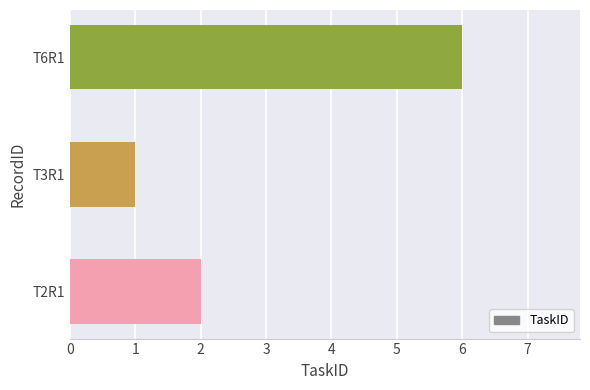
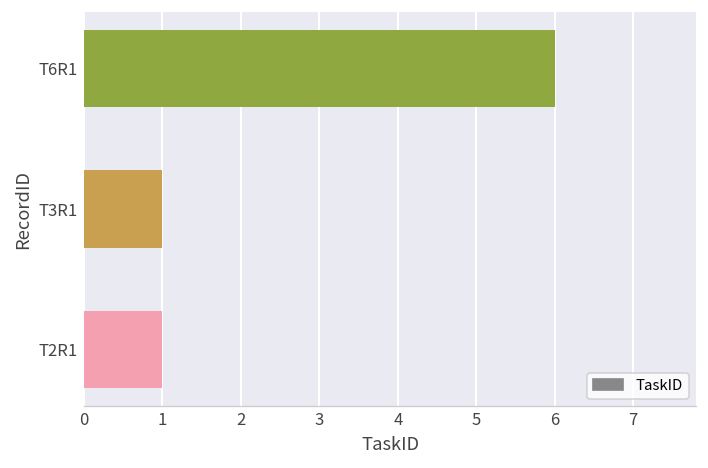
  {
    "T6R1": 6,
    "T3R1": 1,
-   "T2R1": 2
+   "T2R1": 1
  }
